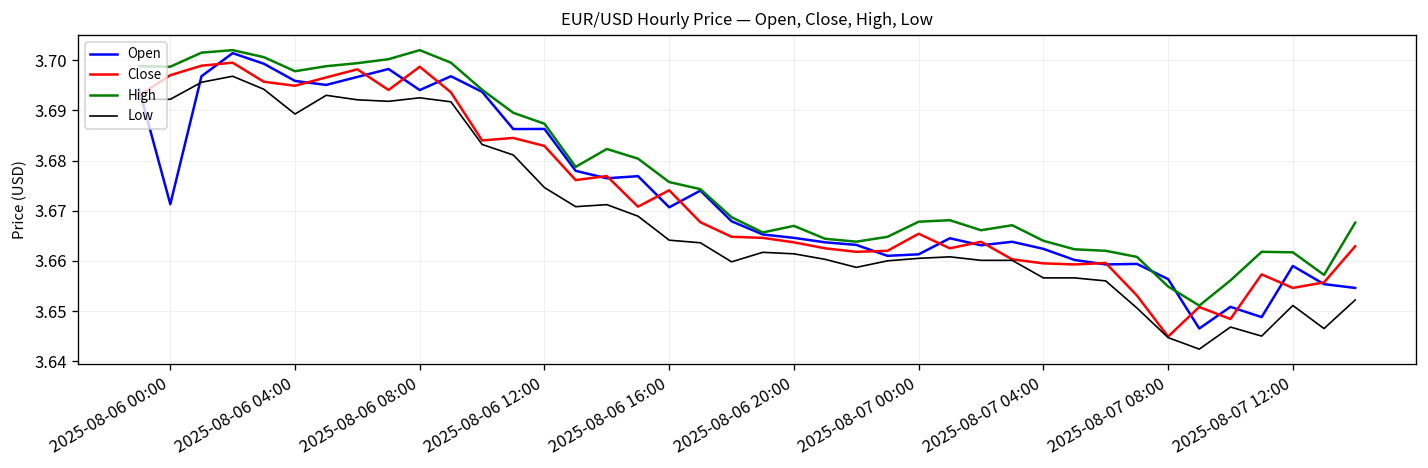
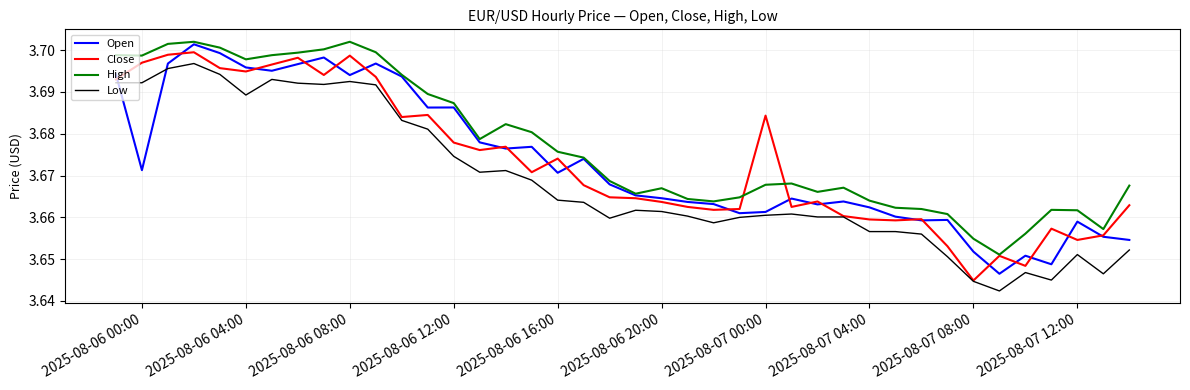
  {
    "Open": {
      "2025-08-06 00:00": 3.671,
      "2025-08-06 04:00": 3.696,
      "2025-08-06 08:00": 3.694,
      "2025-08-06 12:00": 3.686,
      "2025-08-06 16:00": 3.671,
      "2025-08-06 20:00": 3.665,
      "2025-08-07 00:00": 3.661,
      "2025-08-07 04:00": 3.662,
-     "2025-08-07 08:00": 3.656,
+     "2025-08-07 08:00": 3.652,
      "2025-08-07 12:00": 3.659
    },
    "Close": {
      "2025-08-06 00:00": 3.697,
      "2025-08-06 04:00": 3.695,
      "2025-08-06 08:00": 3.699,
-     "2025-08-06 12:00": 3.683,
+     "2025-08-06 12:00": 3.678,
      "2025-08-06 16:00": 3.674,
      "2025-08-06 20:00": 3.664,
-     "2025-08-07 00:00": 3.665,
+     "2025-08-07 00:00": 3.684,
      "2025-08-07 04:00": 3.659,
      "2025-08-07 12:00": 3.655
    },
    "High": {
      "2025-08-06 00:00": 3.699,
      "2025-08-06 04:00": 3.698,
      "2025-08-06 08:00": 3.702,
      "2025-08-06 12:00": 3.687,
      "2025-08-06 16:00": 3.676,
      "2025-08-06 20:00": 3.667,
      "2025-08-07 00:00": 3.668,
      "2025-08-07 04:00": 3.664,
      "2025-08-07 08:00": 3.655,
      "2025-08-07 12:00": 3.662
    },
    "Low": {
      "2025-08-06 00:00": 3.692,
      "2025-08-06 04:00": 3.689,
      "2025-08-06 08:00": 3.693,
      "2025-08-06 12:00": 3.675,
      "2025-08-06 16:00": 3.664,
      "2025-08-06 20:00": 3.661,
      "2025-08-07 00:00": 3.661,
      "2025-08-07 04:00": 3.657,
      "2025-08-07 12:00": 3.651
    }
  }
